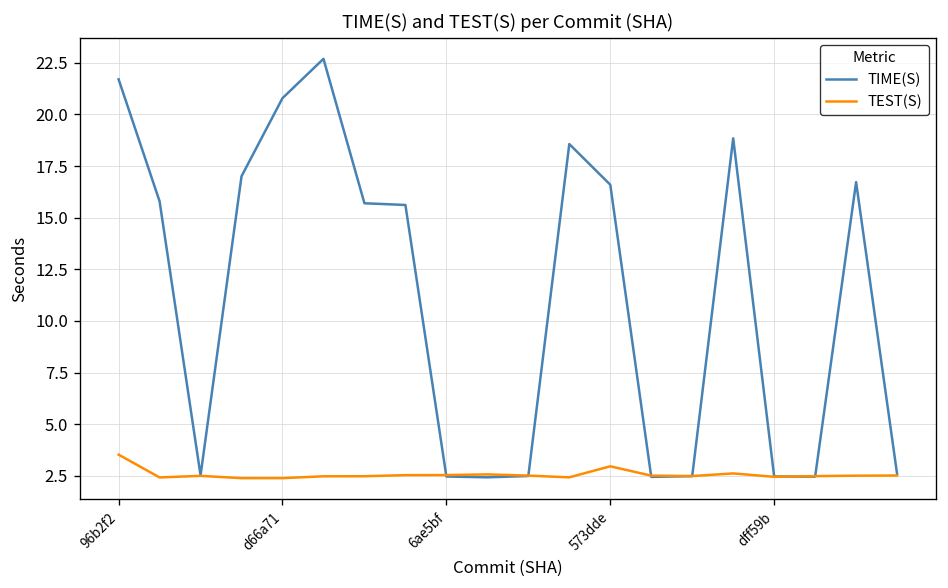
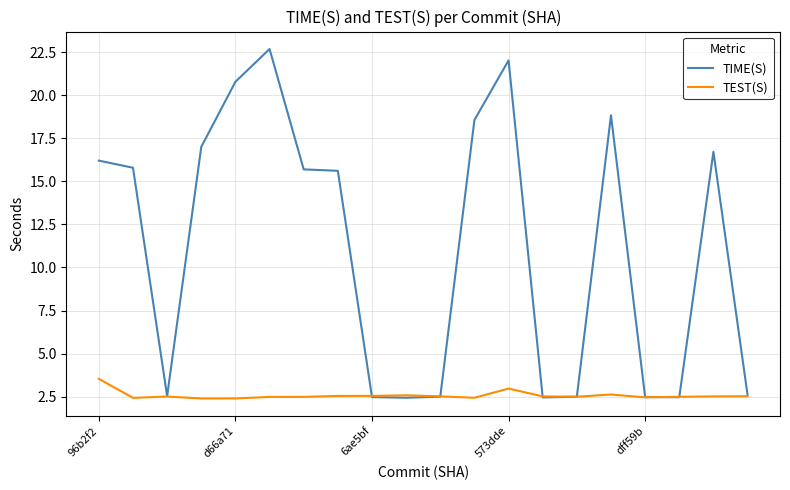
  {
    "TIME(S)": {
-     "96b2f2": 21.7,
+     "96b2f2": 16.2,
      "d66a71": 20.8,
-     "573dde": 16.6
+     "573dde": 22.0
    },
    "TEST(S)": {
      "96b2f2": 3.5,
      "d66a71": 2.4,
      "573dde": 3.0
    }
  }
